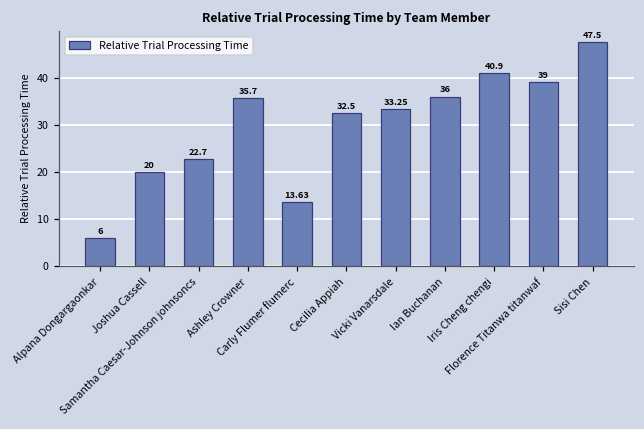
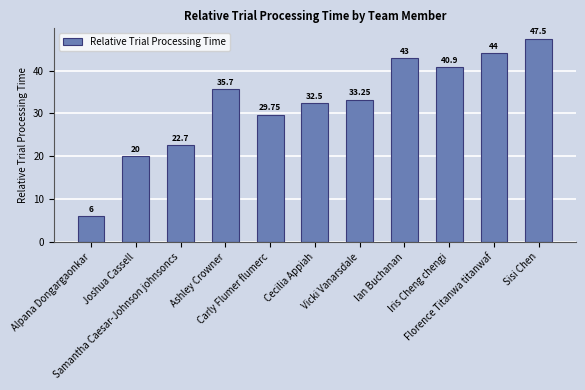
  {
    "Alpana Dongargaonkar": 6,
    "Joshua Cassell": 20,
    "Samantha Caesar-Johnson johnsoncs": 22.7,
    "Ashley Crowner": 35.7,
-   "Carly Flumer flumerc": 13.63,
+   "Carly Flumer flumerc": 29.75,
    "Cecilia Appiah": 32.5,
    "Vicki Vanarsdale": 33.25,
-   "Ian Buchanan": 36,
+   "Ian Buchanan": 43,
    "Iris Cheng chengi": 40.9,
-   "Florence Titanwa titanwaf": 39,
+   "Florence Titanwa titanwaf": 44,
    "Sisi Chen": 47.5
  }
